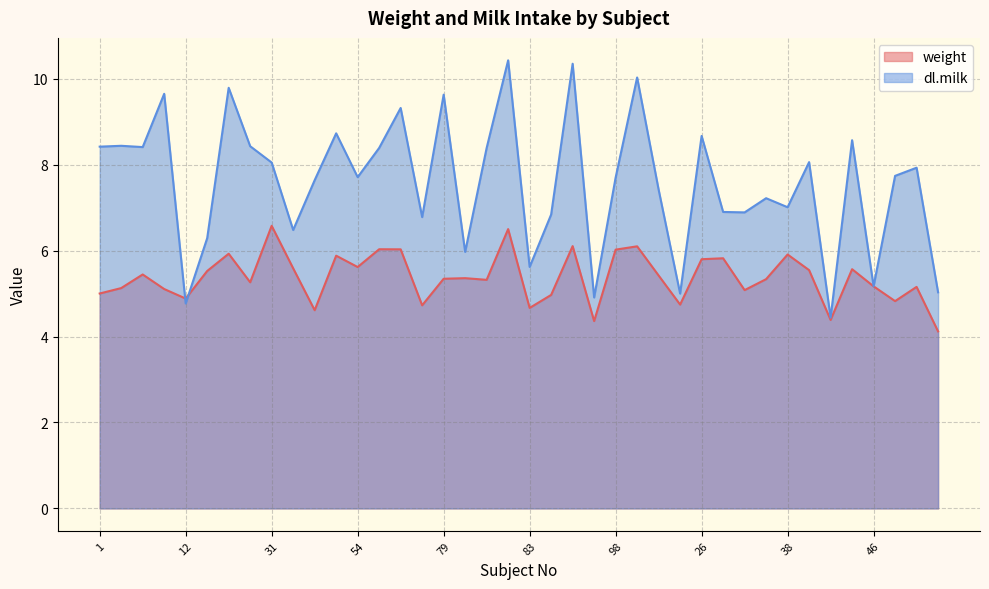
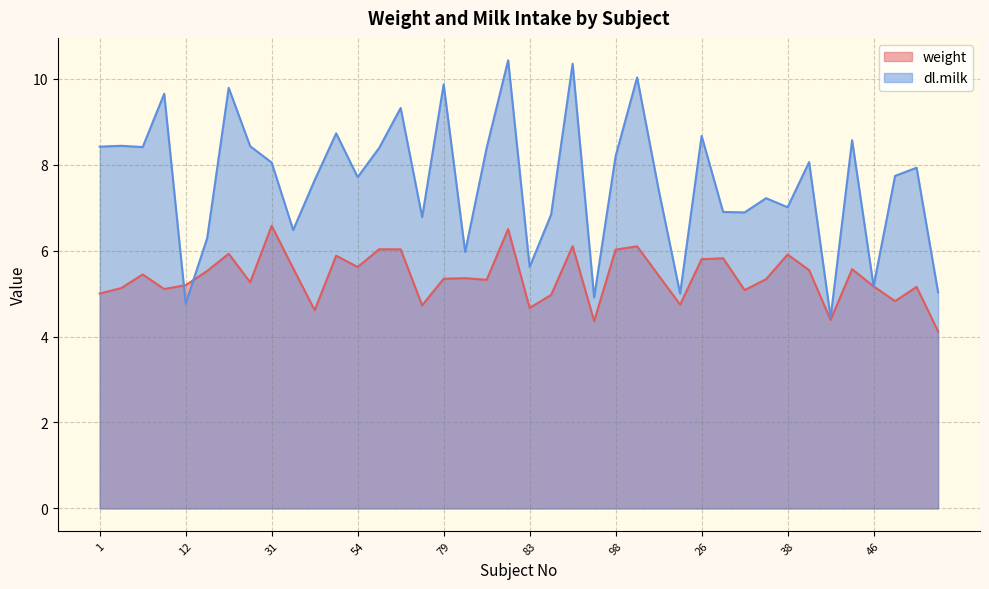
  {
    "weight": {
      "1": 5.0,
-     "12": 4.9,
+     "12": 5.2,
      "31": 6.6,
      "54": 5.6,
      "79": 5.3,
      "83": 4.7,
      "98": 6.0,
      "26": 5.8,
      "38": 5.9
    },
    "dl.milk": {
      "1": 8.4,
      "12": 4.8,
      "31": 8.1,
      "54": 7.7,
-     "79": 9.6,
+     "79": 9.9,
      "83": 5.6,
-     "98": 7.7,
+     "98": 8.2,
      "26": 8.7,
      "38": 7.0
    }
  }
